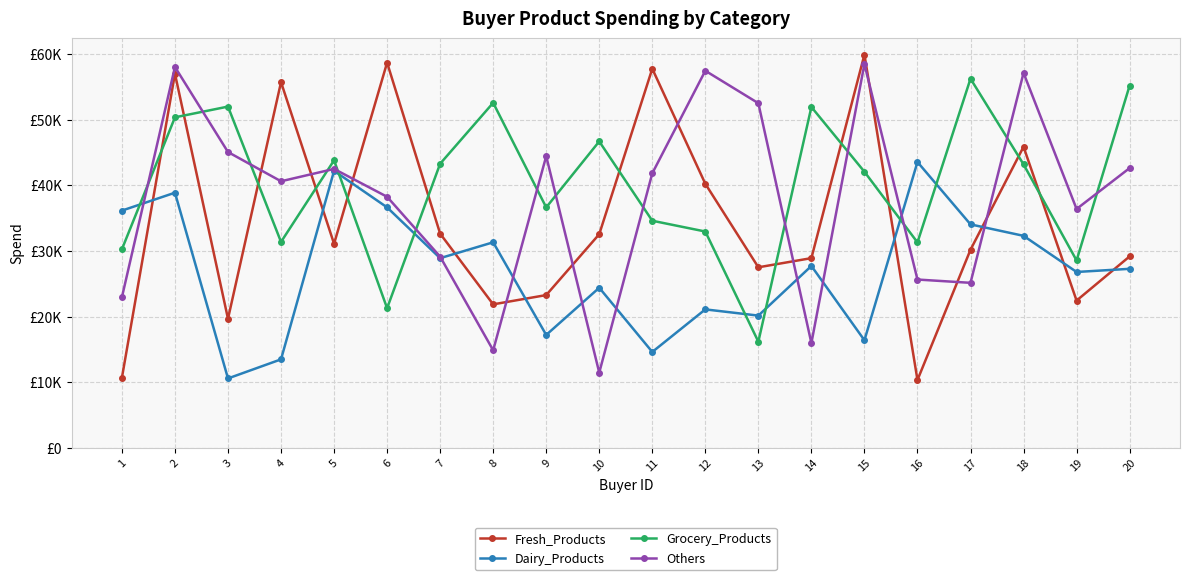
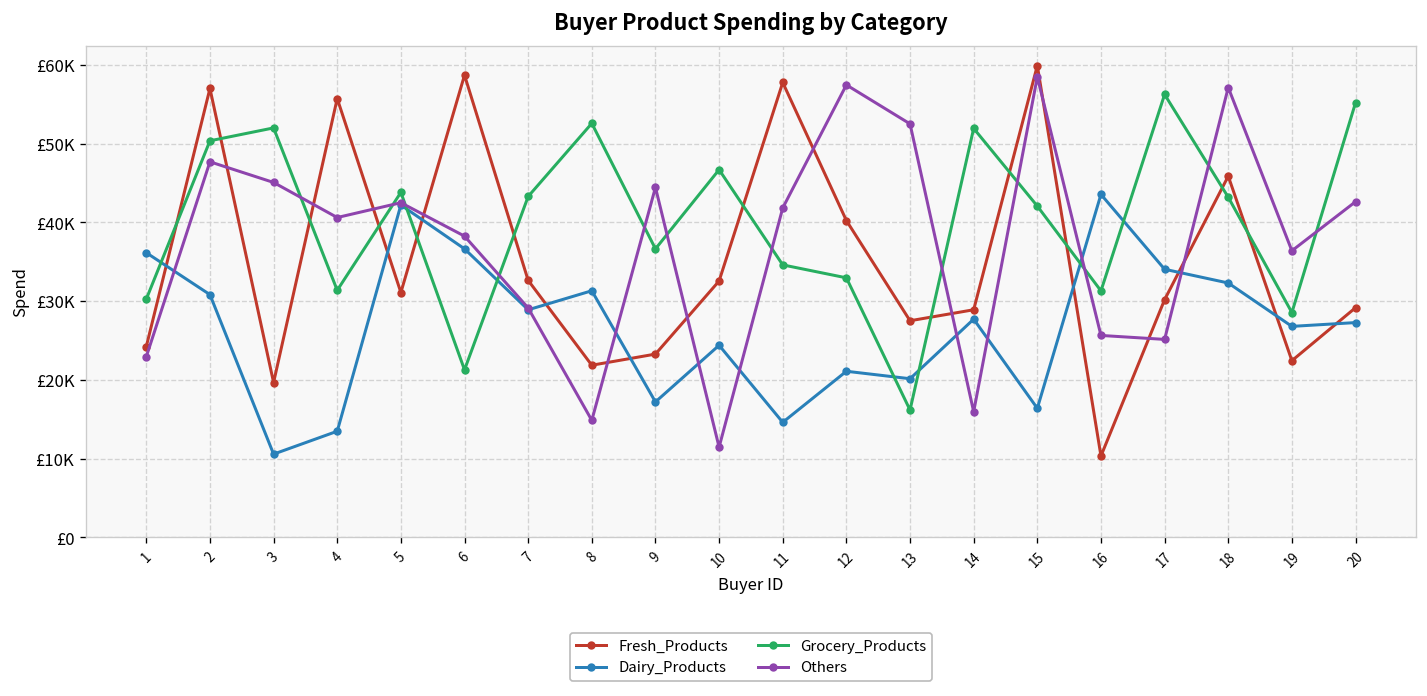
  {
    "Fresh_Products": {
-     "1": "£11000",
+     "1": "£24000",
      "2": "£57000",
      "3": "£20000",
      "4": "£56000",
      "5": "£31000",
      "6": "£59000",
      "7": "£33000",
      "8": "£22000",
      "9": "£23000",
      "10": "£33000",
      "11": "£58000",
      "12": "£40000",
      "13": "£28000",
      "14": "£29000",
      "15": "£60000",
      "16": "£10000",
      "17": "£30000",
      "18": "£46000",
      "19": "£22000",
      "20": "£29000"
    },
    "Dairy_Products": {
      "1": "£36000",
-     "2": "£39000",
+     "2": "£31000",
      "3": "£11000",
      "4": "£13000",
      "6": "£37000",
      "8": "£31000",
      "9": "£17000",
      "10": "£24000",
      "11": "£15000",
      "12": "£21000",
      "13": "£20000",
      "14": "£28000",
      "15": "£16000",
      "16": "£44000",
      "17": "£34000",
      "18": "£32000",
      "19": "£27000",
      "20": "£27000"
    },
    "Grocery_Products": {
      "1": "£30000",
      "2": "£50000",
      "3": "£52000",
      "4": "£31000",
      "5": "£44000",
      "6": "£21000",
      "7": "£43000",
      "8": "£53000",
      "9": "£37000",
      "10": "£47000",
      "11": "£35000",
      "12": "£33000",
      "13": "£16000",
      "14": "£52000",
      "15": "£42000",
      "16": "£31000",
      "17": "£56000",
      "18": "£43000",
      "19": "£29000",
      "20": "£55000"
    },
    "Others": {
      "1": "£23000",
-     "2": "£58000",
+     "2": "£48000",
      "3": "£45000",
      "4": "£41000",
      "6": "£38000",
      "8": "£15000",
      "9": "£44000",
      "10": "£11000",
      "11": "£42000",
      "12": "£57000",
      "13": "£53000",
      "14": "£16000",
      "15": "£58000",
      "16": "£26000",
      "17": "£25000",
      "18": "£57000",
      "19": "£36000",
      "20": "£43000"
    }
  }
